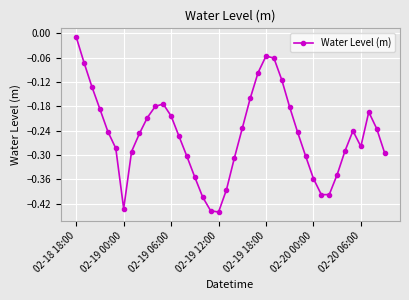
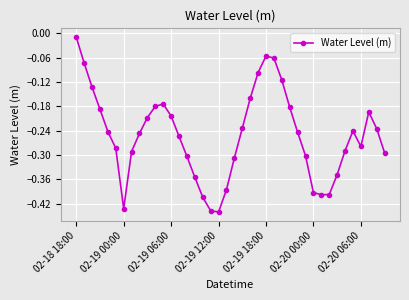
  {
    "02-18 18:00": -0.01,
    "02-19 00:00": -0.43,
    "02-19 06:00": -0.20,
    "02-19 12:00": -0.44,
    "02-19 18:00": -0.06,
-   "02-20 00:00": -0.36,
+   "02-20 00:00": -0.39,
    "02-20 06:00": -0.28
  }
